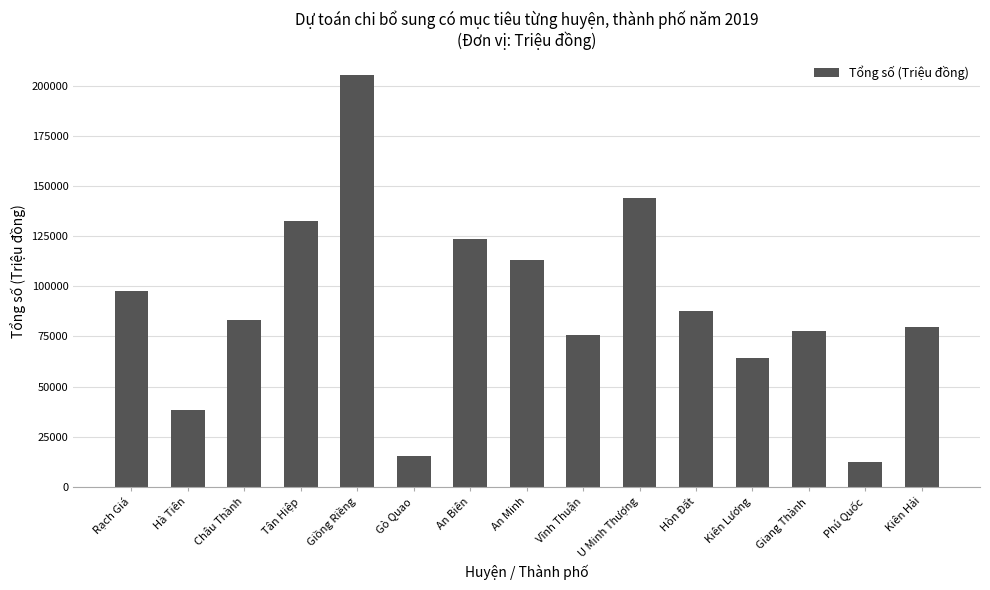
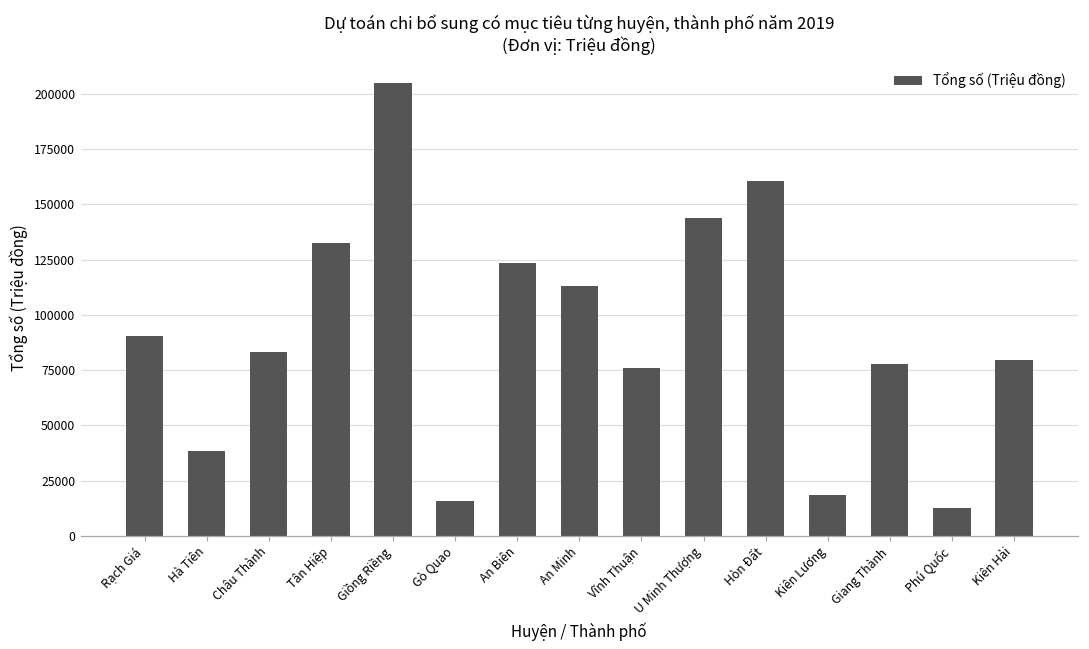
  {
-   "Rạch Giá": 98000,
+   "Rạch Giá": 90000,
    "Hà Tiên": 38000,
    "Châu Thành": 83000,
    "Tân Hiệp": 133000,
    "Giồng Riềng": 205000,
    "Gò Quao": 16000,
    "An Biên": 123000,
    "An Minh": 113000,
    "Vĩnh Thuận": 76000,
    "U Minh Thượng": 144000,
-   "Hòn Đất": 88000,
-   "Kiên Lương": 64000,
+   "Hòn Đất": 161000,
+   "Kiên Lương": 19000,
    "Giang Thành": 78000,
    "Phú Quốc": 13000,
    "Kiên Hải": 80000
  }
